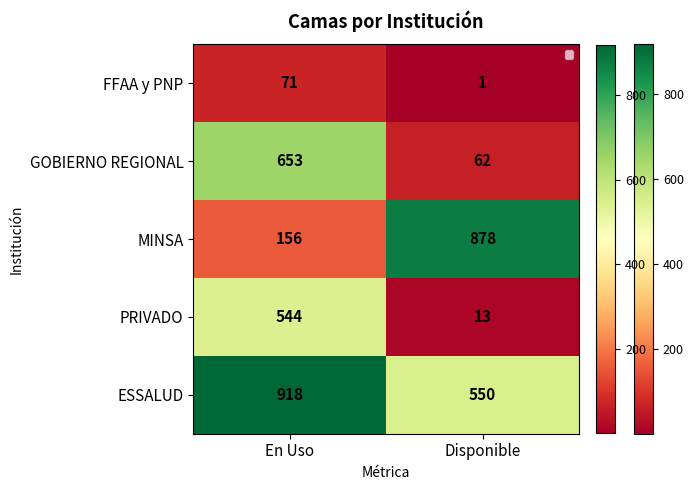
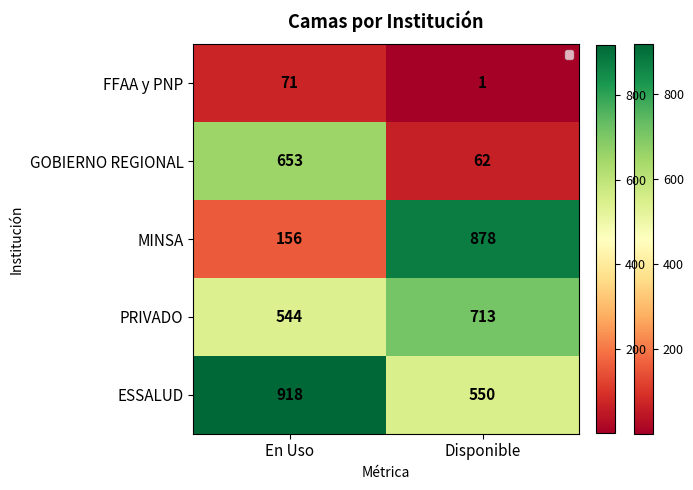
  {
    "FFAA y PNP": {
      "En Uso": 71,
      "Disponible": 1
    },
    "GOBIERNO REGIONAL": {
      "En Uso": 653,
      "Disponible": 62
    },
    "MINSA": {
      "En Uso": 156,
      "Disponible": 878
    },
    "PRIVADO": {
      "En Uso": 544,
-     "Disponible": 13
+     "Disponible": 713
    },
    "ESSALUD": {
      "En Uso": 918,
      "Disponible": 550
    }
  }
